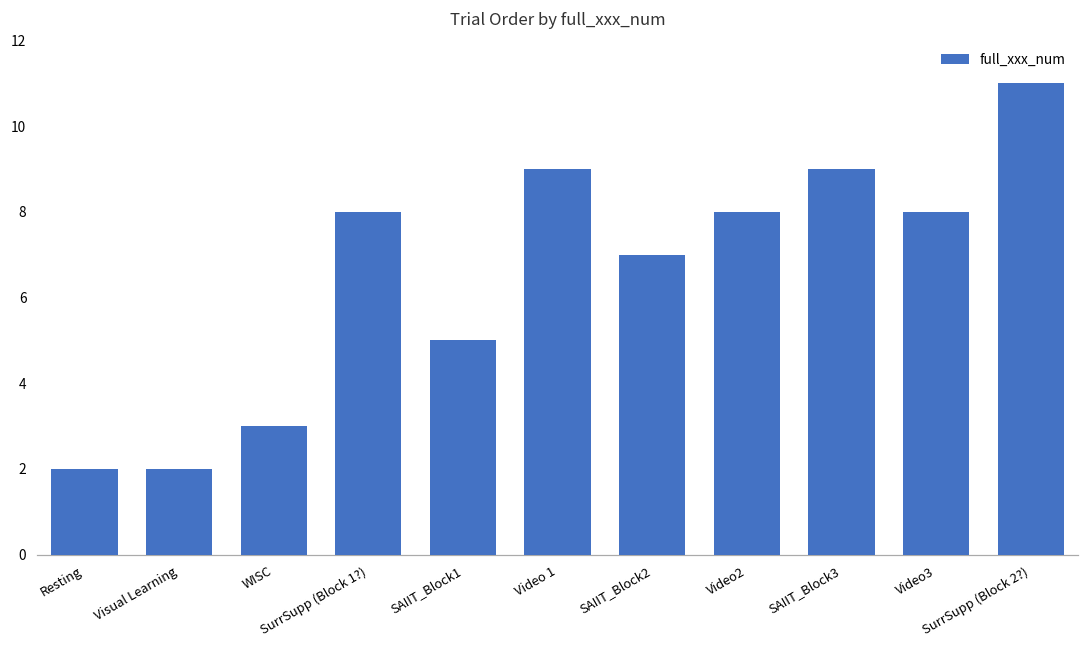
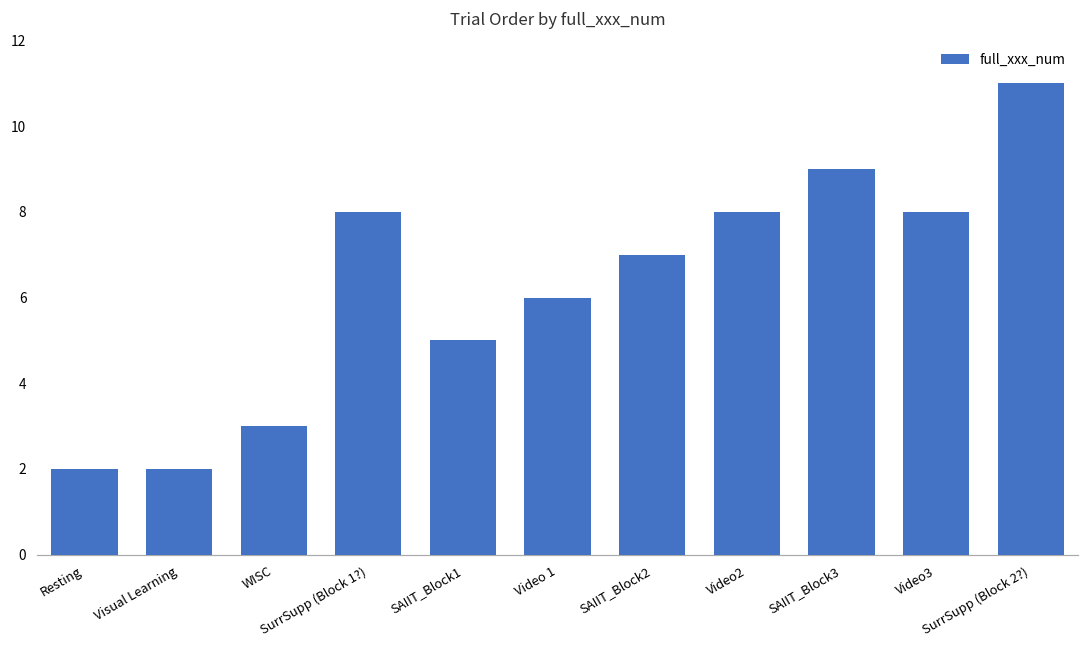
  {
    "Resting": 2,
    "Visual Learning": 2,
    "WISC": 3,
    "SurrSupp (Block 1?)": 8,
    "SAIIT_Block1": 5,
-   "Video 1": 9,
+   "Video 1": 6,
    "SAIIT_Block2": 7,
    "Video2": 8,
    "SAIIT_Block3": 9,
    "Video3": 8,
    "SurrSupp (Block 2?)": 11
  }
